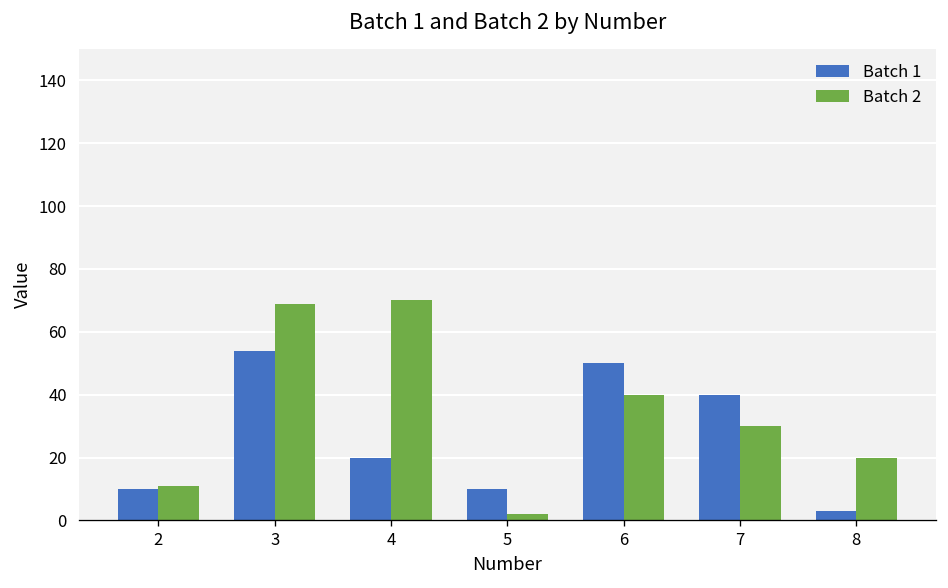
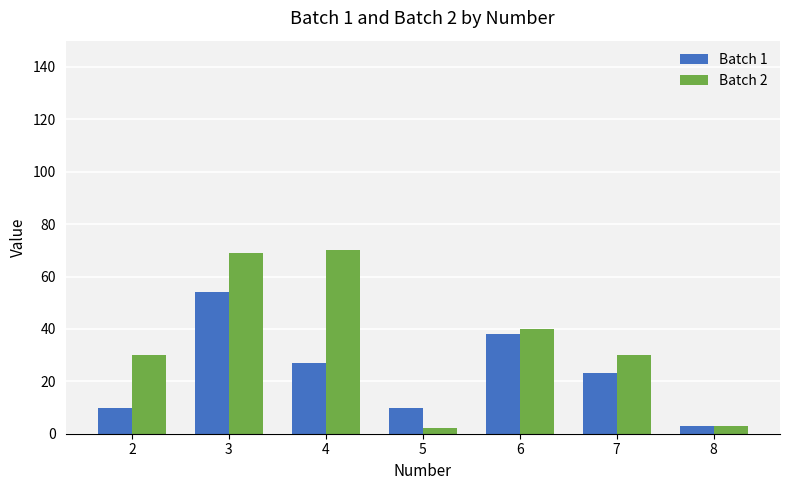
  {
    "Batch 1": {
      "2": 10,
      "3": 54,
-     "4": 20,
+     "4": 27,
      "5": 10,
-     "6": 50,
-     "7": 40,
+     "6": 38,
+     "7": 23,
      "8": 3
    },
    "Batch 2": {
-     "2": 11,
+     "2": 30,
      "3": 69,
      "4": 70,
      "5": 2,
      "6": 40,
      "7": 30,
-     "8": 20
+     "8": 3
    }
  }
